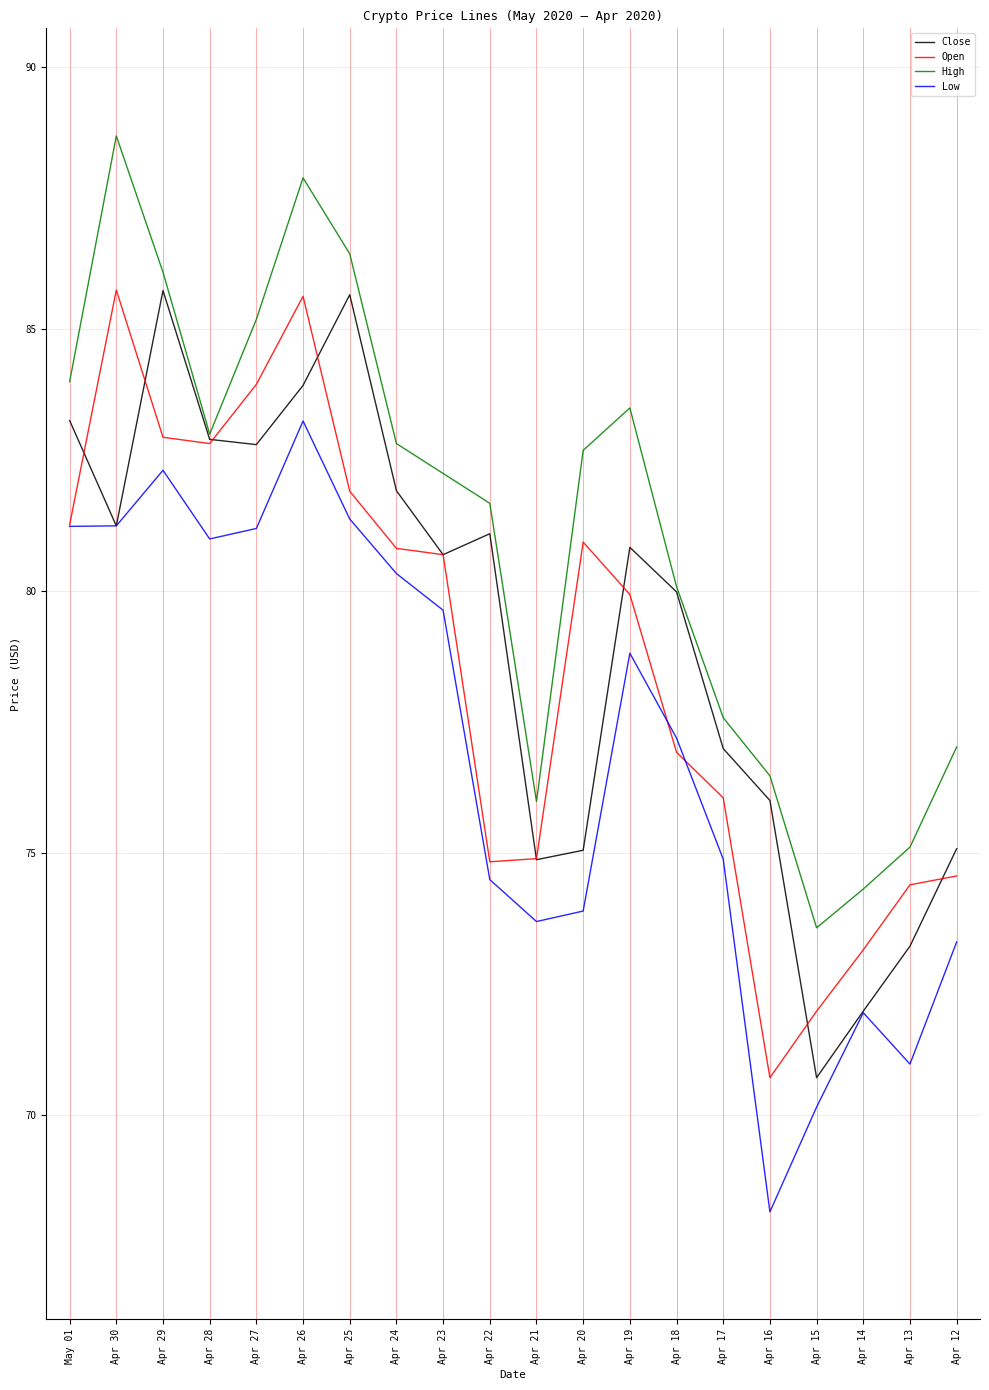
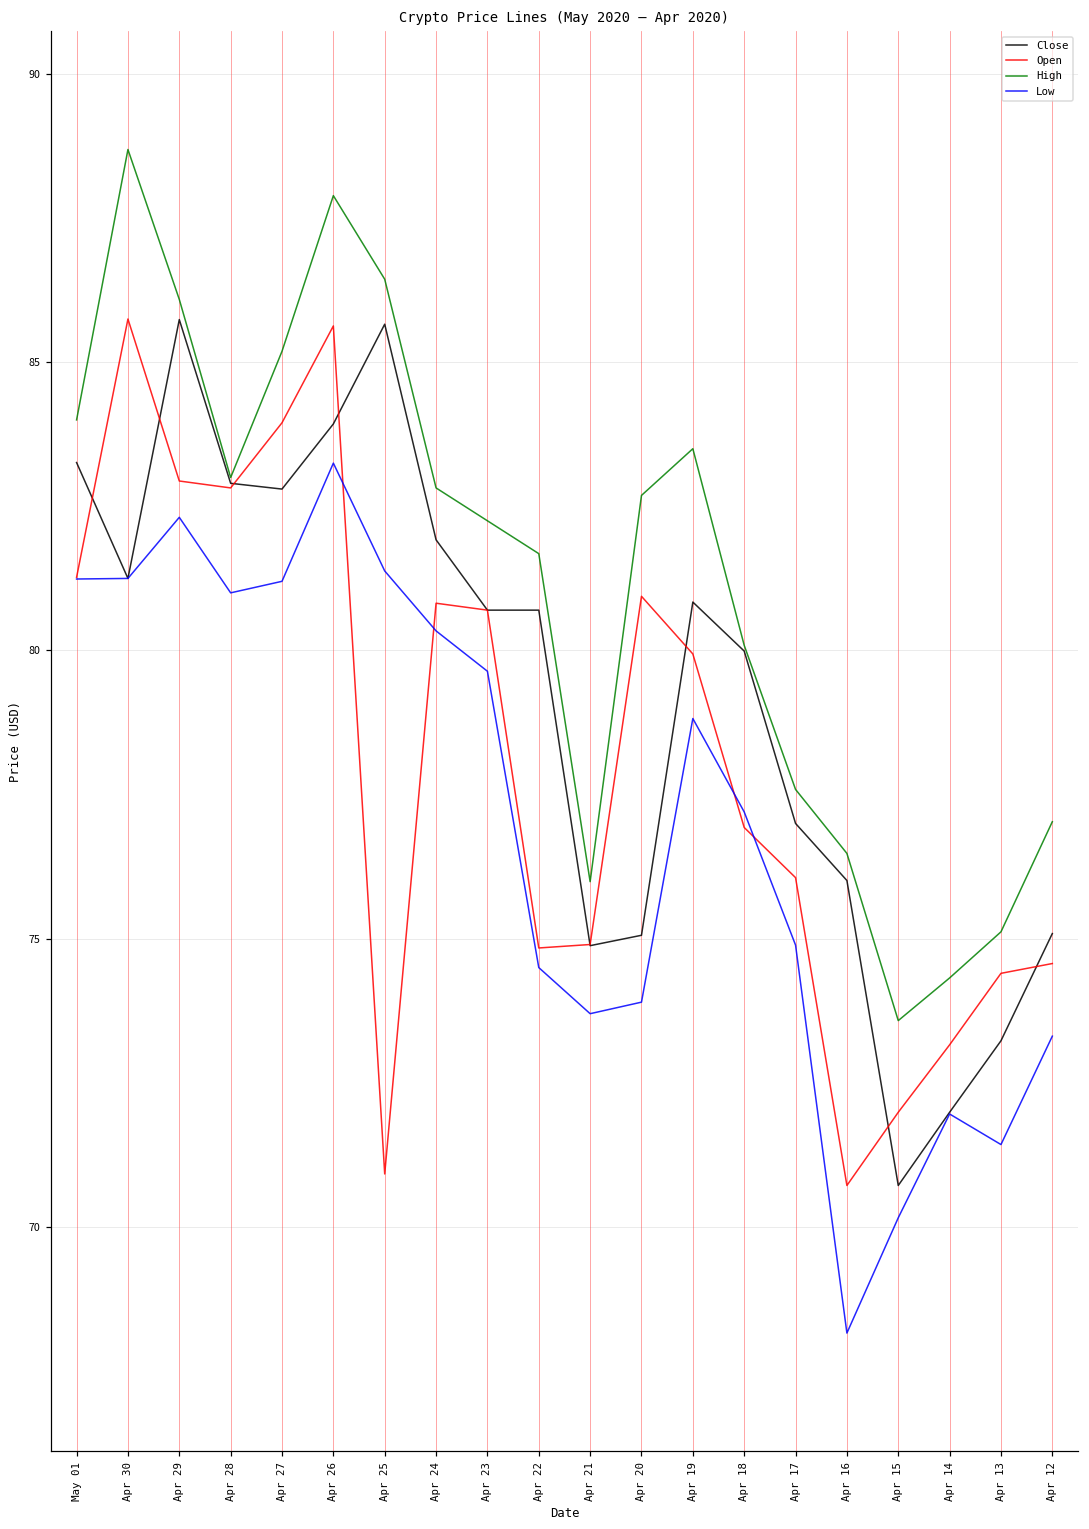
  {
    "Close": {
      "May 01": 83.3,
      "Apr 29": 85.7,
      "Apr 28": 82.9,
      "Apr 27": 82.8,
      "Apr 26": 83.9,
      "Apr 25": 85.7,
      "Apr 24": 81.9,
-     "Apr 22": 81.1,
+     "Apr 22": 80.7,
      "Apr 20": 75.1,
      "Apr 19": 80.8,
      "Apr 18": 80.0,
      "Apr 17": 77.0,
      "Apr 16": 76.0,
      "Apr 15": 70.7,
      "Apr 13": 73.2,
      "Apr 12": 75.1
    },
    "Open": {
      "Apr 30": 85.8,
      "Apr 29": 82.9,
      "Apr 28": 82.8,
      "Apr 27": 84.0,
      "Apr 26": 85.6,
-     "Apr 25": 81.9,
+     "Apr 25": 70.9,
      "Apr 24": 80.8,
      "Apr 22": 74.8,
      "Apr 20": 80.9,
      "Apr 19": 79.9,
      "Apr 18": 76.9,
      "Apr 17": 76.1,
      "Apr 16": 70.7,
      "Apr 15": 72.0,
      "Apr 14": 73.2,
      "Apr 13": 74.4,
      "Apr 12": 74.6
    },
    "High": {
      "May 01": 84.0,
      "Apr 30": 88.7,
      "Apr 29": 86.1,
      "Apr 28": 83.0,
      "Apr 27": 85.2,
      "Apr 26": 87.9,
      "Apr 25": 86.4,
      "Apr 24": 82.8,
      "Apr 23": 82.3,
      "Apr 22": 81.7,
      "Apr 21": 76.0,
      "Apr 20": 82.7,
      "Apr 19": 83.5,
      "Apr 18": 80.1,
      "Apr 17": 77.6,
      "Apr 16": 76.5,
      "Apr 15": 73.6,
      "Apr 14": 74.3,
      "Apr 13": 75.1,
      "Apr 12": 77.0
    },
    "Low": {
      "Apr 29": 82.3,
      "Apr 28": 81.0,
      "Apr 27": 81.2,
      "Apr 26": 83.3,
      "Apr 25": 81.4,
      "Apr 24": 80.3,
      "Apr 23": 79.6,
      "Apr 22": 74.5,
      "Apr 21": 73.7,
      "Apr 20": 73.9,
      "Apr 19": 78.8,
      "Apr 18": 77.2,
      "Apr 17": 74.9,
      "Apr 16": 68.2,
      "Apr 15": 70.2,
-     "Apr 13": 71.0,
+     "Apr 13": 71.4,
      "Apr 12": 73.3
    }
  }
